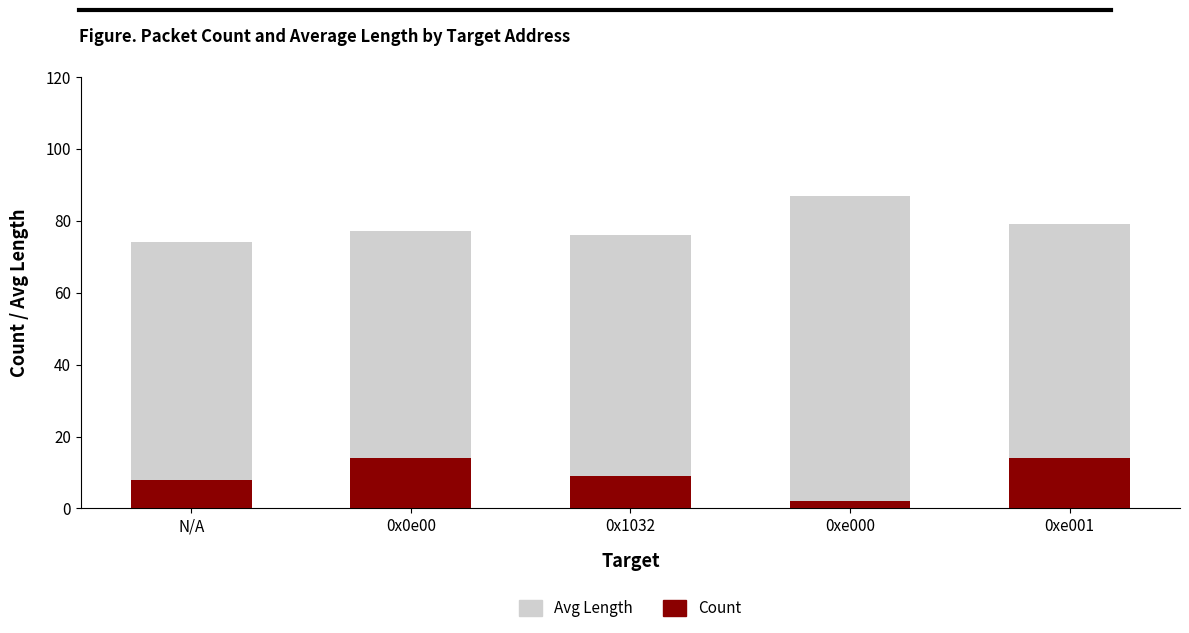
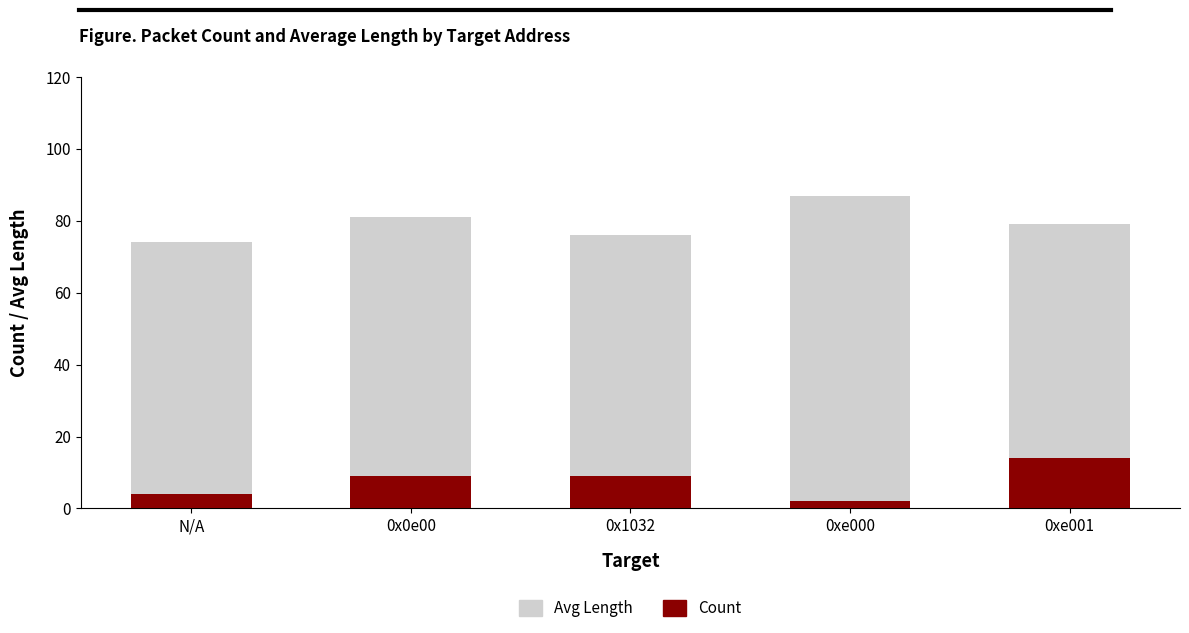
  {
    "Avg Length": {
      "N/A": 74,
-     "0x0e00": 77,
+     "0x0e00": 81,
      "0x1032": 76,
      "0xe000": 87,
      "0xe001": 79
    },
    "Count": {
-     "N/A": 8,
-     "0x0e00": 14
+     "N/A": 4,
+     "0x0e00": 9
    }
  }
